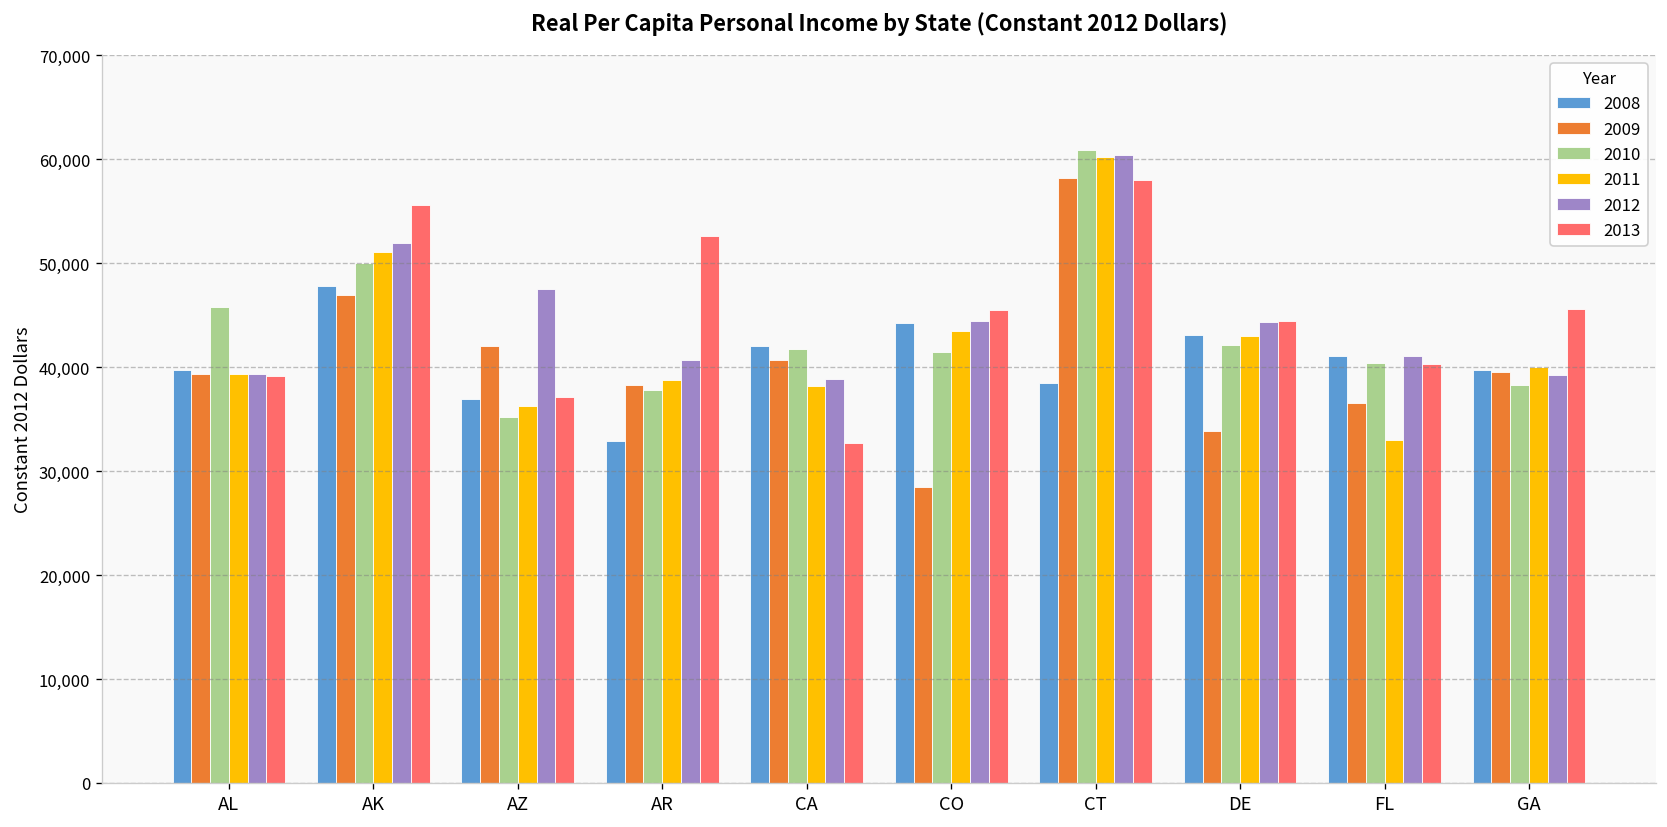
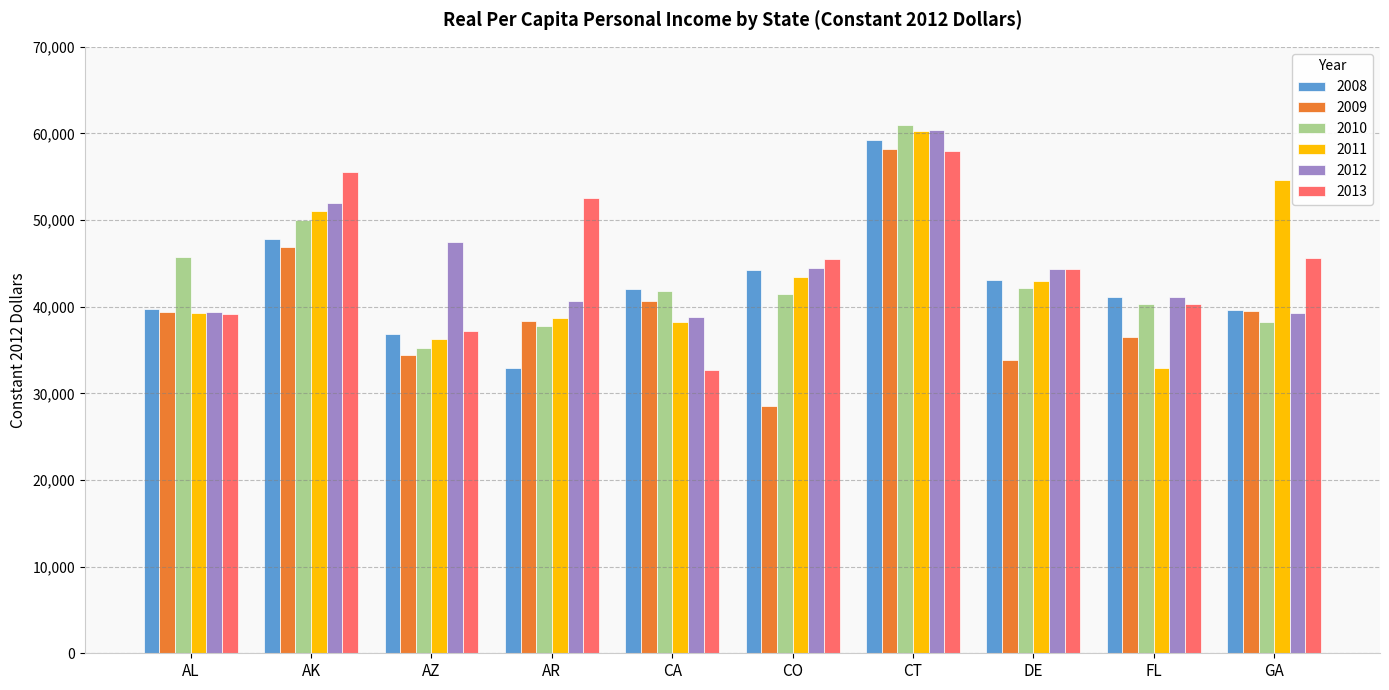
  {
    "2008": {
      "AL": "40,000",
      "AK": "48,000",
      "AZ": "37,000",
      "AR": "33,000",
      "CA": "42,000",
      "CO": "44,000",
-     "CT": "38,000",
+     "CT": "59,000",
      "DE": "43,000",
      "FL": "41,000",
      "GA": "40,000"
    },
    "2009": {
      "AL": "39,000",
      "AK": "47,000",
-     "AZ": "42,000",
+     "AZ": "34,000",
      "AR": "38,000",
      "CA": "41,000",
      "CO": "28,000",
      "CT": "58,000",
      "DE": "34,000",
      "FL": "37,000",
      "GA": "40,000"
    },
    "2010": {
      "AL": "46,000",
      "AK": "50,000",
      "AZ": "35,000",
      "AR": "38,000",
      "CA": "42,000",
      "CO": "41,000",
      "CT": "61,000",
      "DE": "42,000",
      "FL": "40,000",
      "GA": "38,000"
    },
    "2011": {
      "AL": "39,000",
      "AK": "51,000",
      "AZ": "36,000",
      "AR": "39,000",
      "CA": "38,000",
      "CO": "43,000",
      "CT": "60,000",
      "DE": "43,000",
      "FL": "33,000",
-     "GA": "40,000"
+     "GA": "55,000"
    },
    "2012": {
      "AL": "39,000",
      "AK": "52,000",
      "AZ": "48,000",
      "AR": "41,000",
      "CA": "39,000",
      "CO": "44,000",
      "CT": "60,000",
      "DE": "44,000",
      "FL": "41,000",
      "GA": "39,000"
    },
    "2013": {
      "AL": "39,000",
      "AK": "56,000",
      "AZ": "37,000",
      "AR": "53,000",
      "CA": "33,000",
      "CO": "45,000",
      "CT": "58,000",
      "DE": "44,000",
      "FL": "40,000",
      "GA": "46,000"
    }
  }
